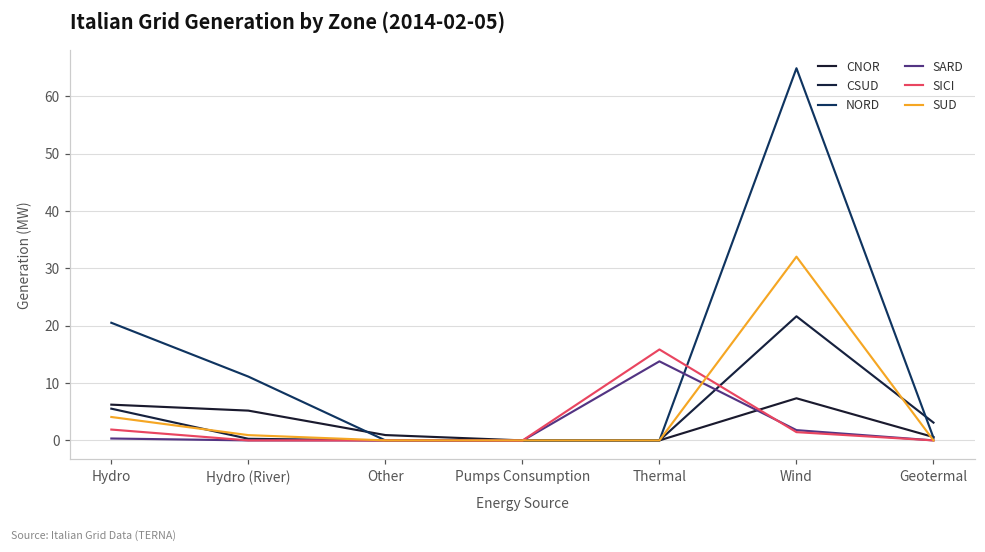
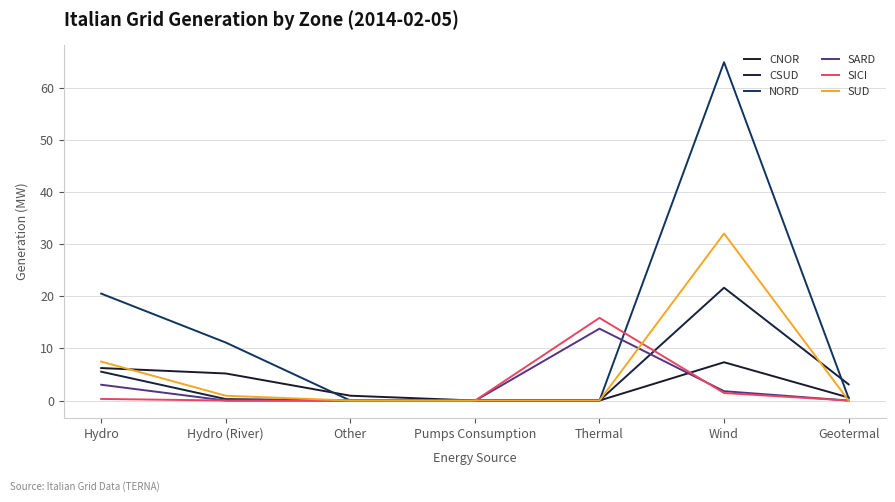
  {
    "SARD": {
-     "Hydro": 0,
+     "Hydro": 3,
      "Thermal": 14
    },
    "SICI": {
-     "Hydro": 2,
+     "Hydro": 0,
      "Thermal": 16
    },
    "SUD": {
-     "Hydro": 4,
+     "Hydro": 7,
      "Hydro (River)": 1,
      "Wind": 32
    }
  }
